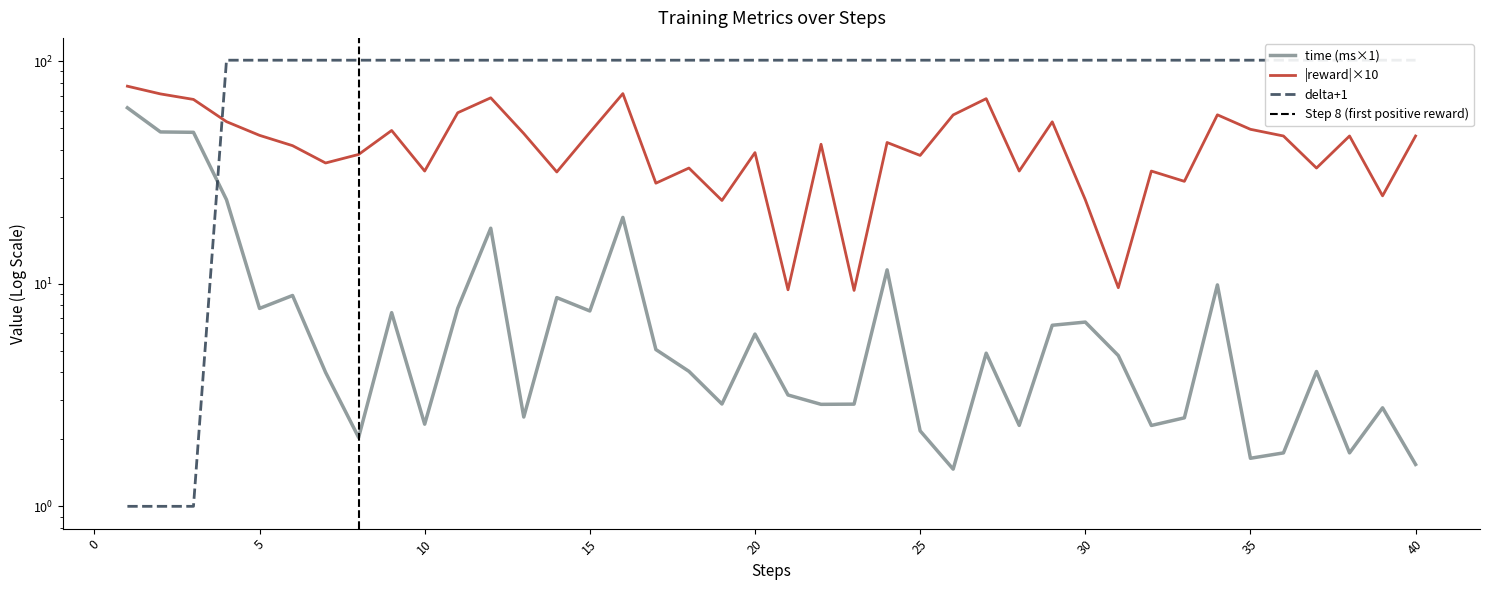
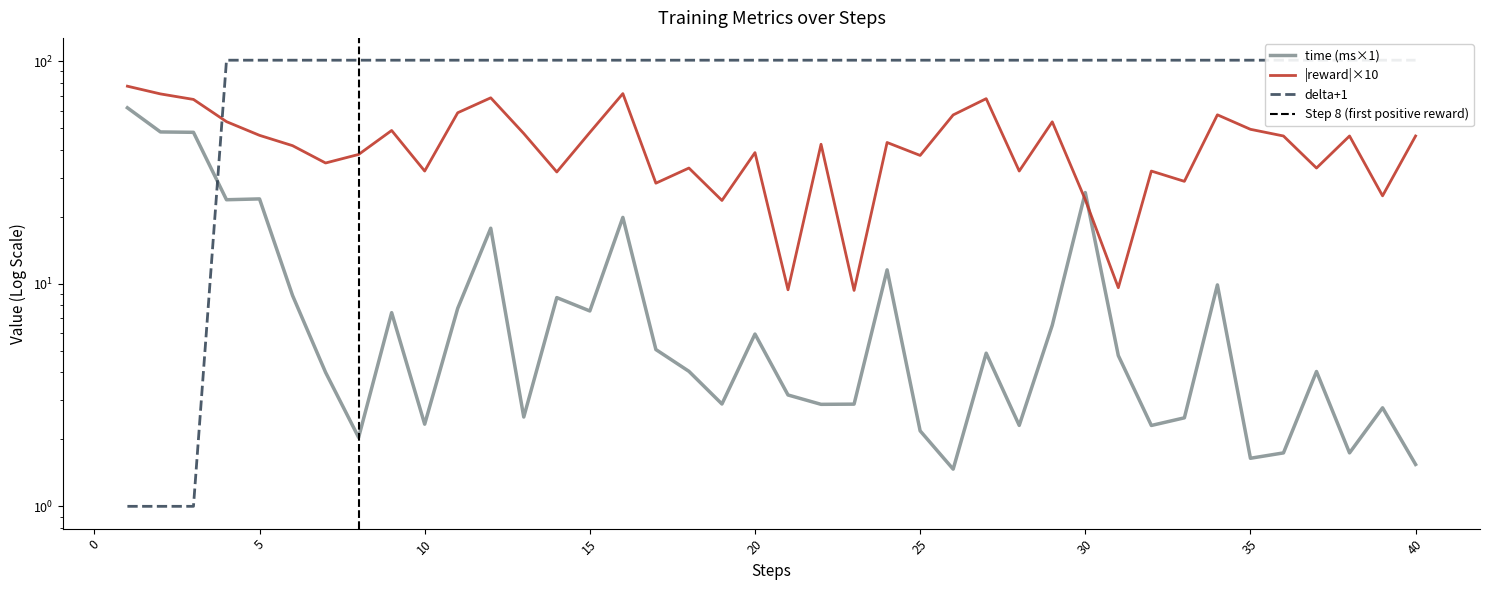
  {
    "time (ms×1)": {
-     "5": 7.7,
+     "5": 24,
      "10": 2.3,
      "15": 7.5,
      "20": 5.9,
      "25": 2.2,
-     "30": 6.7,
+     "30": 26,
      "35": 1.6,
      "40": 1.5
    },
    "|reward|×10": {
      "5": 46,
      "10": 32,
      "15": 48,
      "20": 39,
      "25": 38,
      "30": 24,
      "35": 49,
      "40": 46
    },
    "delta+1": {
      "5": 100,
      "10": 100,
      "15": 100,
      "20": 100,
      "25": 100,
      "30": 100,
      "35": 100
    }
  }
